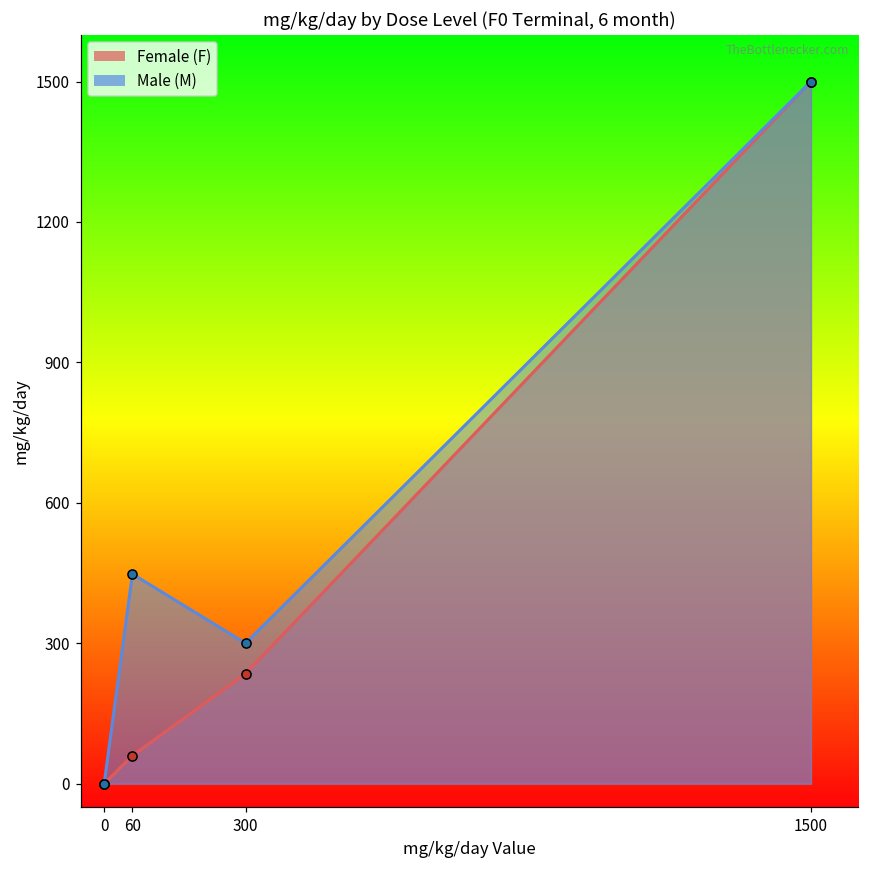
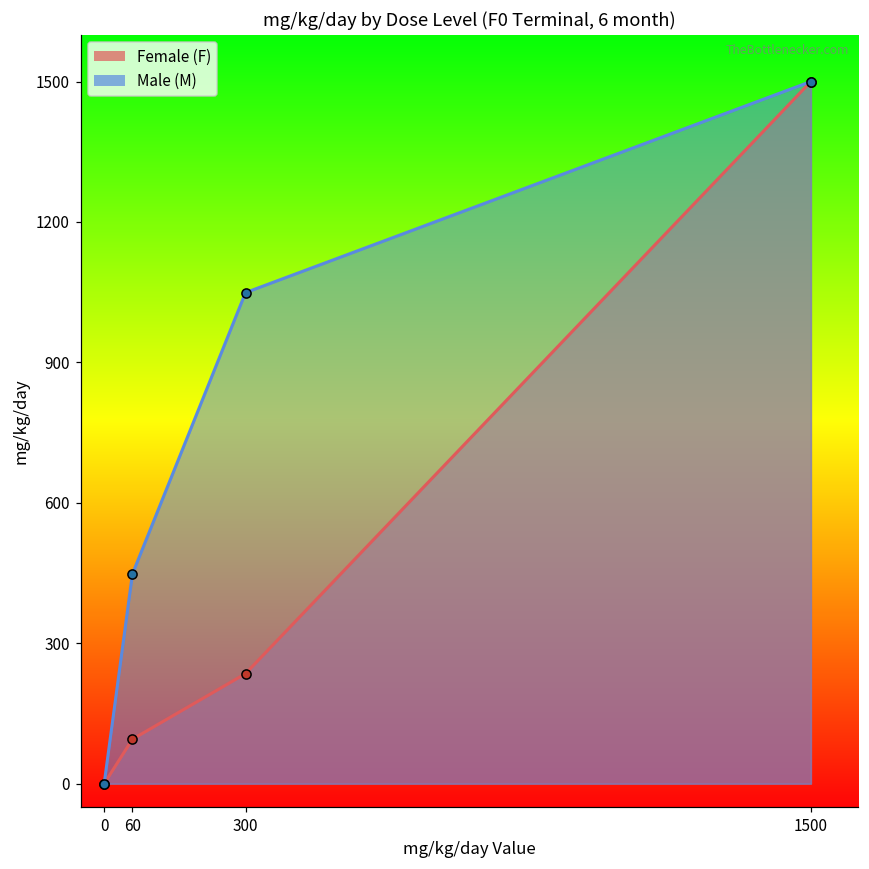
  {
    "Female (F)": {
-     "60": 60,
+     "60": 100,
      "300": 240
    },
    "Male (M)": {
      "60": 450,
-     "300": 300
+     "300": 1050
    }
  }
